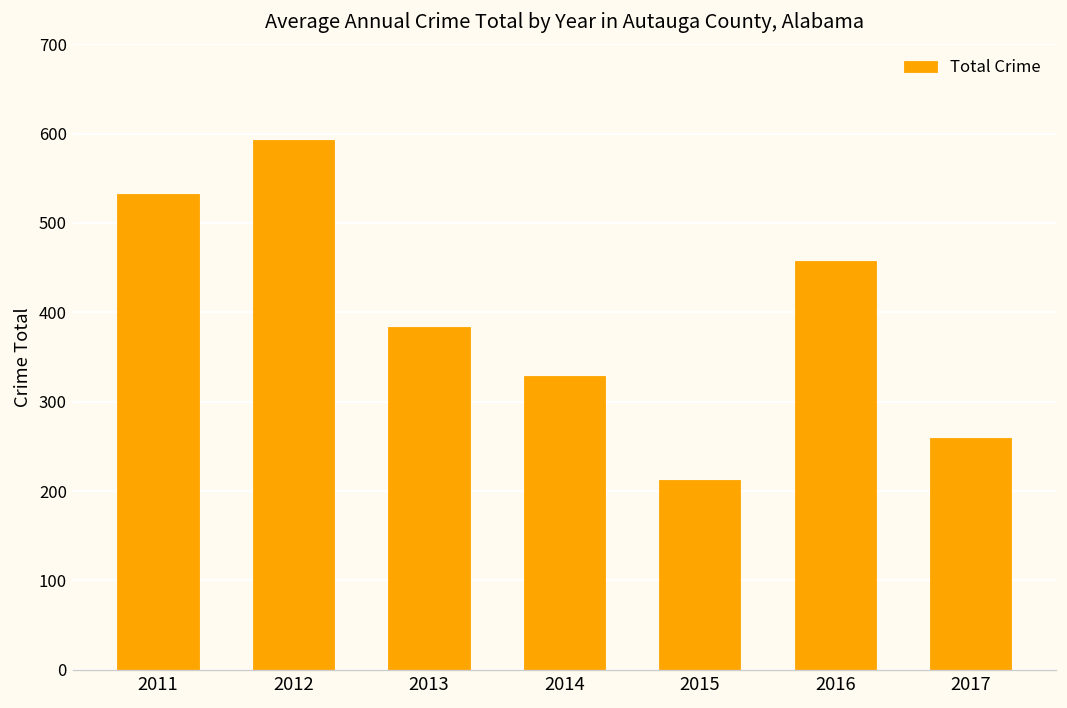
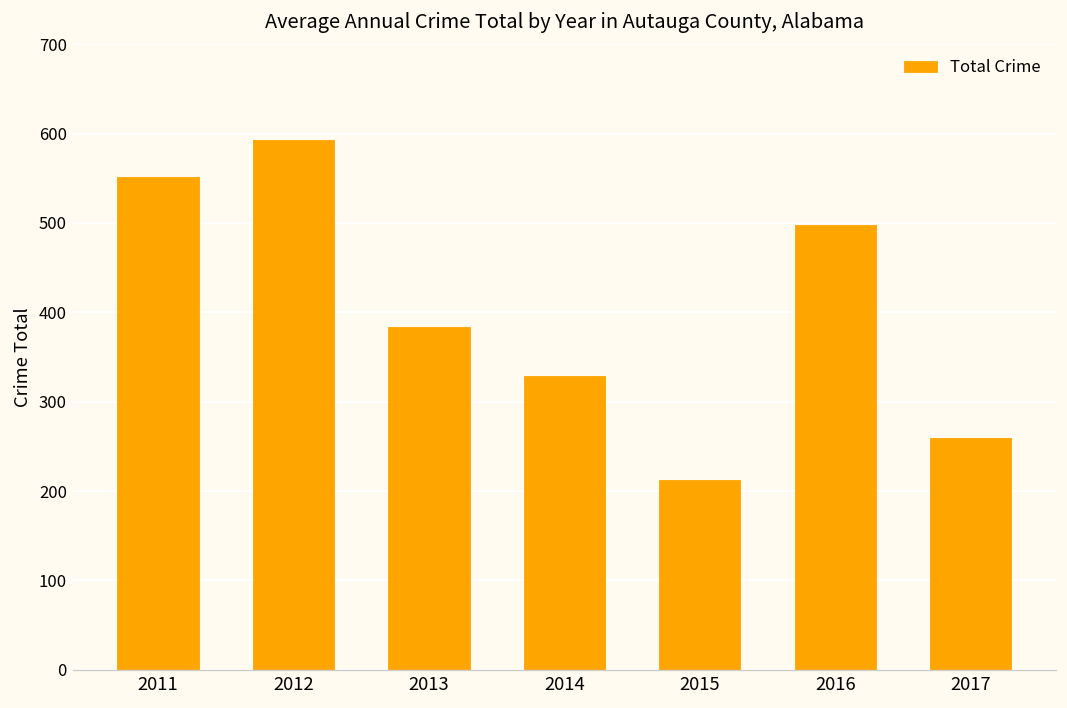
  {
-   "2011": 530,
+   "2011": 550,
    "2012": 590,
    "2013": 380,
    "2014": 330,
    "2015": 210,
-   "2016": 460,
+   "2016": 500,
    "2017": 260
  }
